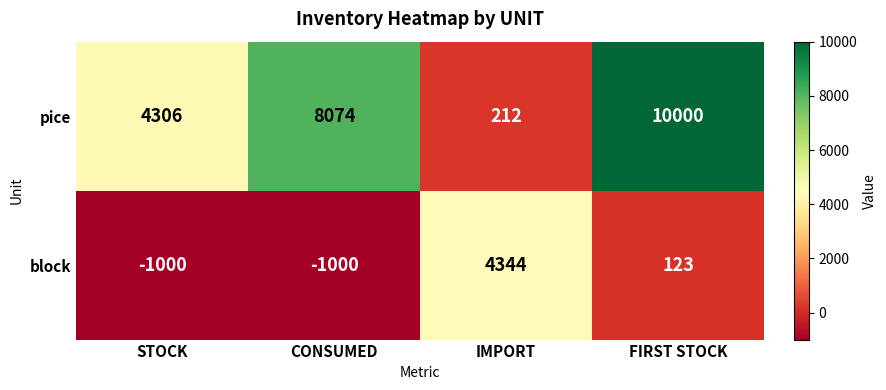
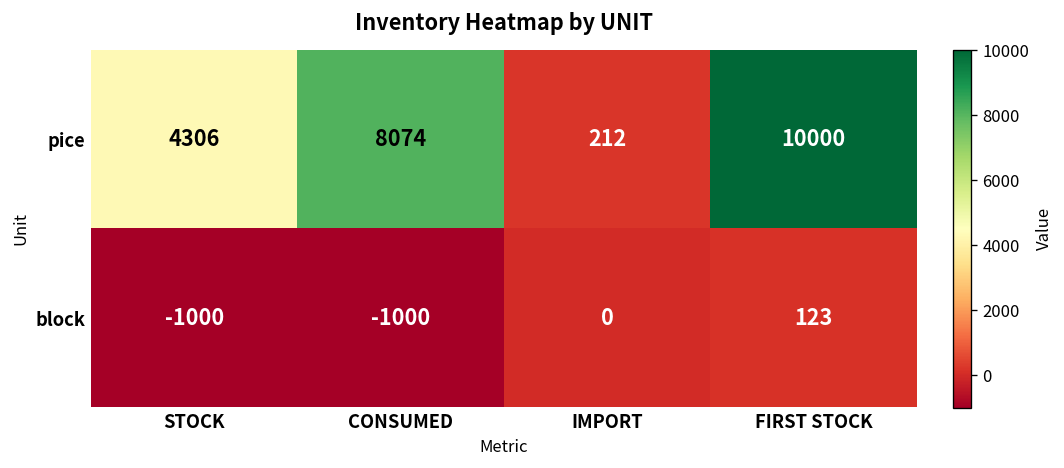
  {
    "pice": {
      "STOCK": 4306,
      "CONSUMED": 8074,
      "IMPORT": 212,
      "FIRST STOCK": 10000
    },
    "block": {
      "STOCK": -1000,
      "CONSUMED": -1000,
-     "IMPORT": 4344,
+     "IMPORT": 0,
      "FIRST STOCK": 123
    }
  }
